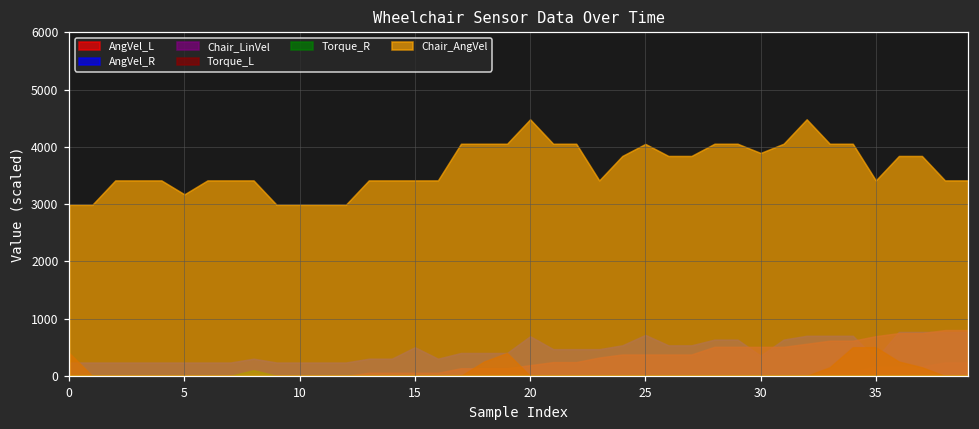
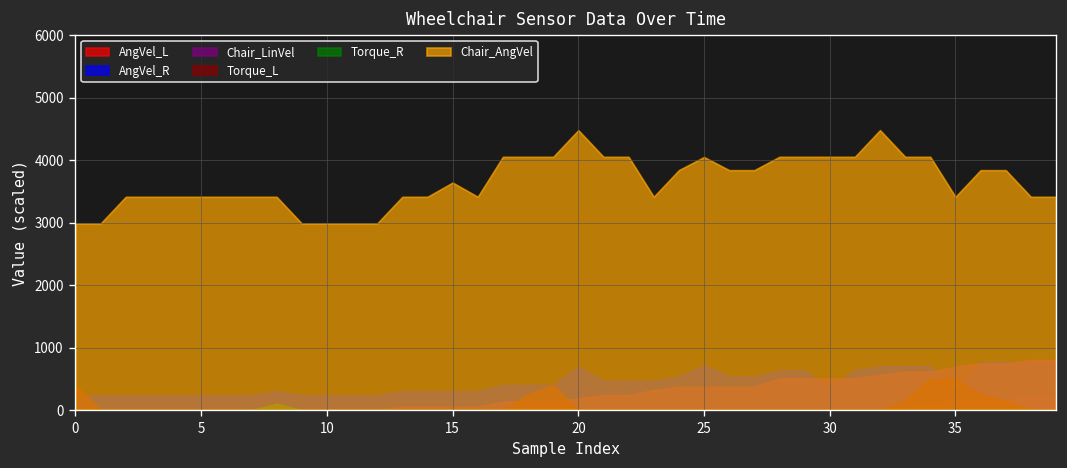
  {
    "AngVel_L": {
      "35": 200
    },
    "AngVel_R": {
      "0": 200,
      "5": 200,
      "10": 200,
-     "15": 500,
+     "15": 300,
      "20": 700,
      "25": 700,
      "30": 400,
      "35": 300
    },
    "Chair_LinVel": {
      "15": 100,
      "20": 200,
      "25": 400,
      "30": 500,
      "35": 700
    },
    "Torque_L": {
      "0": 400,
      "35": 500
    },
    "Torque_R": {
      "35": 0
    },
    "Chair_AngVel": {
      "0": 3000,
-     "5": 3200,
+     "5": 3400,
      "10": 3000,
-     "15": 3400,
+     "15": 3600,
      "20": 4500,
      "25": 4100,
-     "30": 3900,
+     "30": 4100,
      "35": 3400
    }
  }
